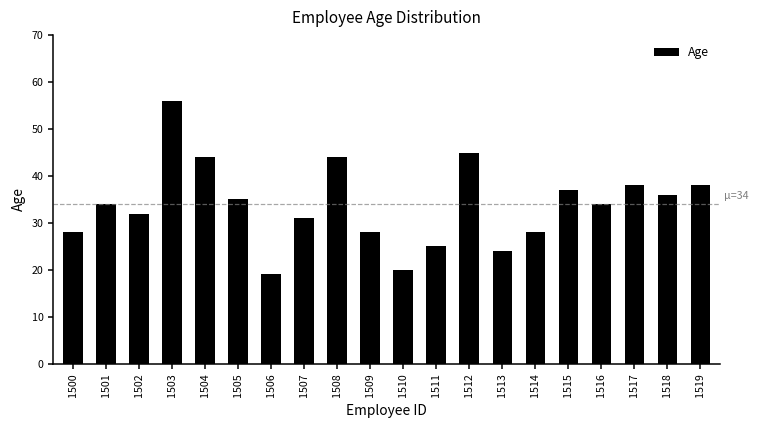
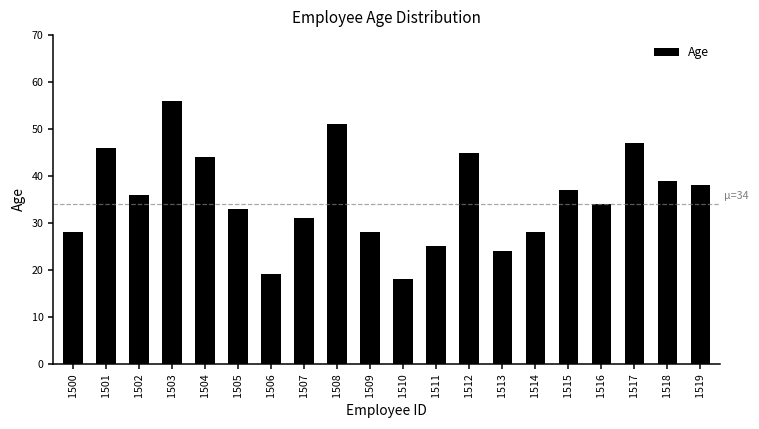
  {
    "1500": 28,
-   "1501": 34,
-   "1502": 32,
+   "1501": 46,
+   "1502": 36,
    "1503": 56,
    "1504": 44,
-   "1505": 35,
+   "1505": 33,
    "1506": 19,
    "1507": 31,
-   "1508": 44,
+   "1508": 51,
    "1509": 28,
-   "1510": 20,
+   "1510": 18,
    "1511": 25,
    "1512": 45,
    "1513": 24,
    "1514": 28,
    "1515": 37,
    "1516": 34,
-   "1517": 38,
-   "1518": 36
+   "1517": 47,
+   "1518": 39
  }
